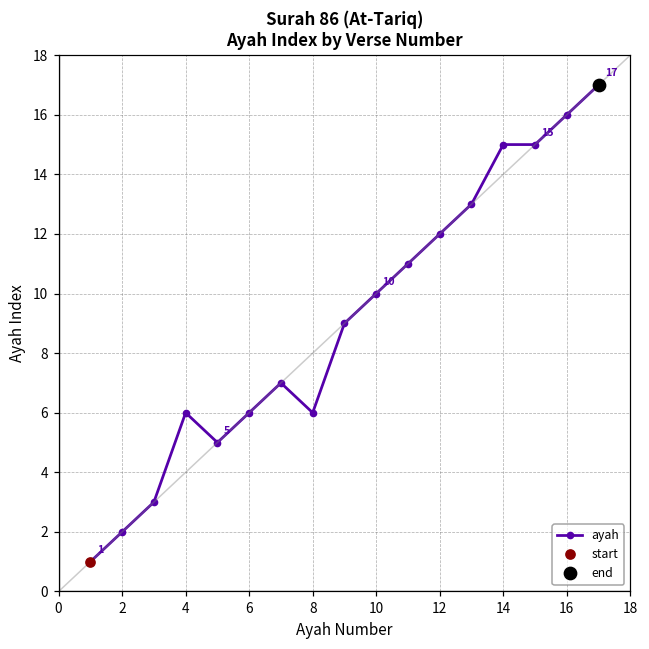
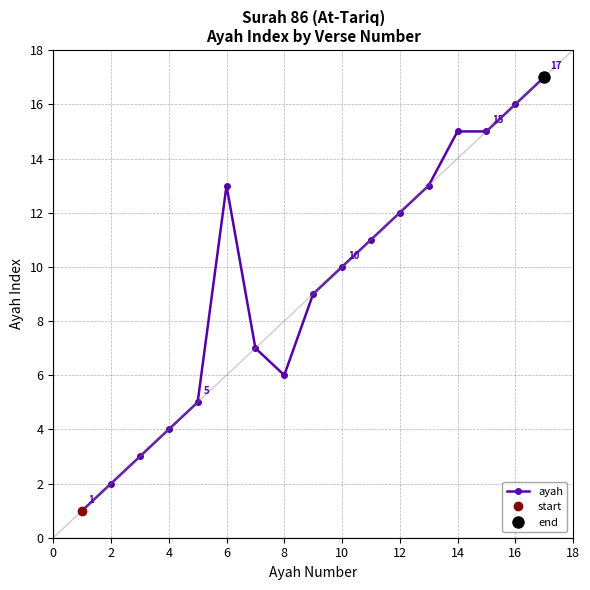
  {
    "ayah": {
      "2": 2,
-     "4": 6,
-     "6": 6,
+     "4": 4,
+     "6": 13,
      "8": 6,
      "12": 12,
      "14": 15,
      "16": 16
    }
  }
